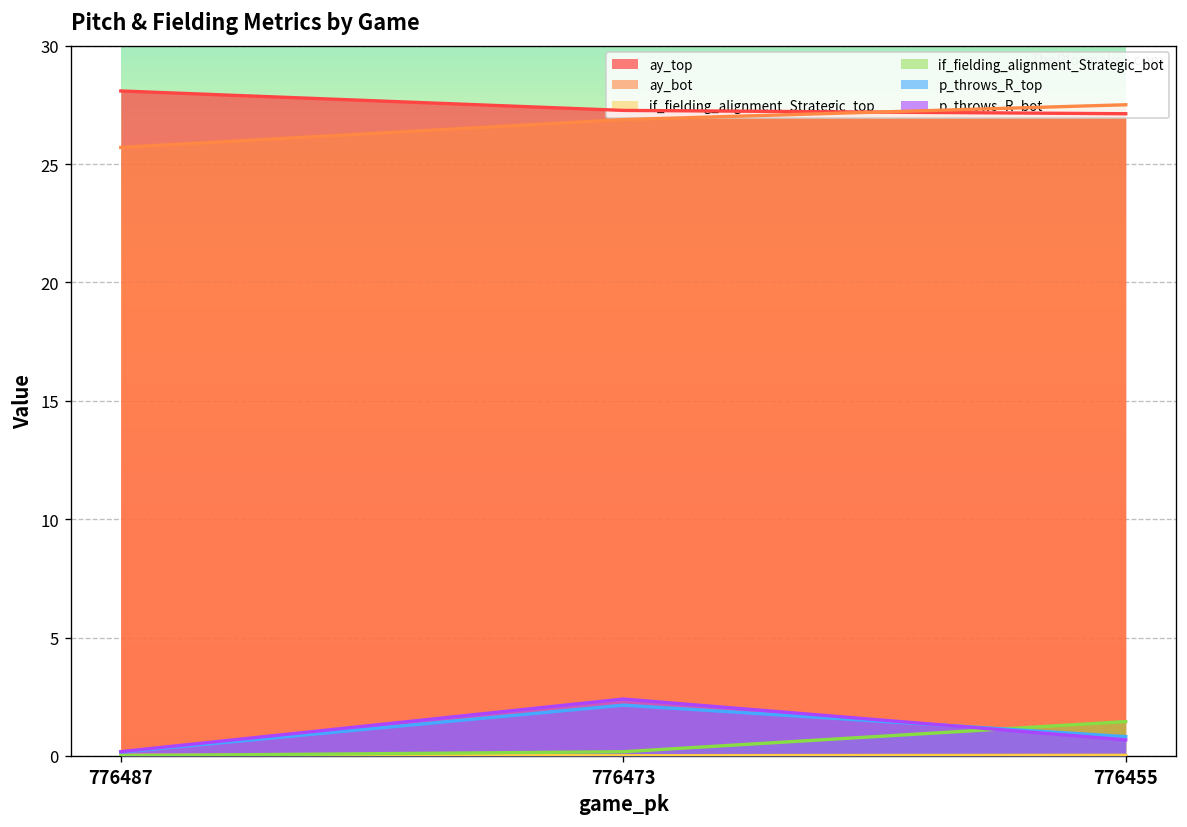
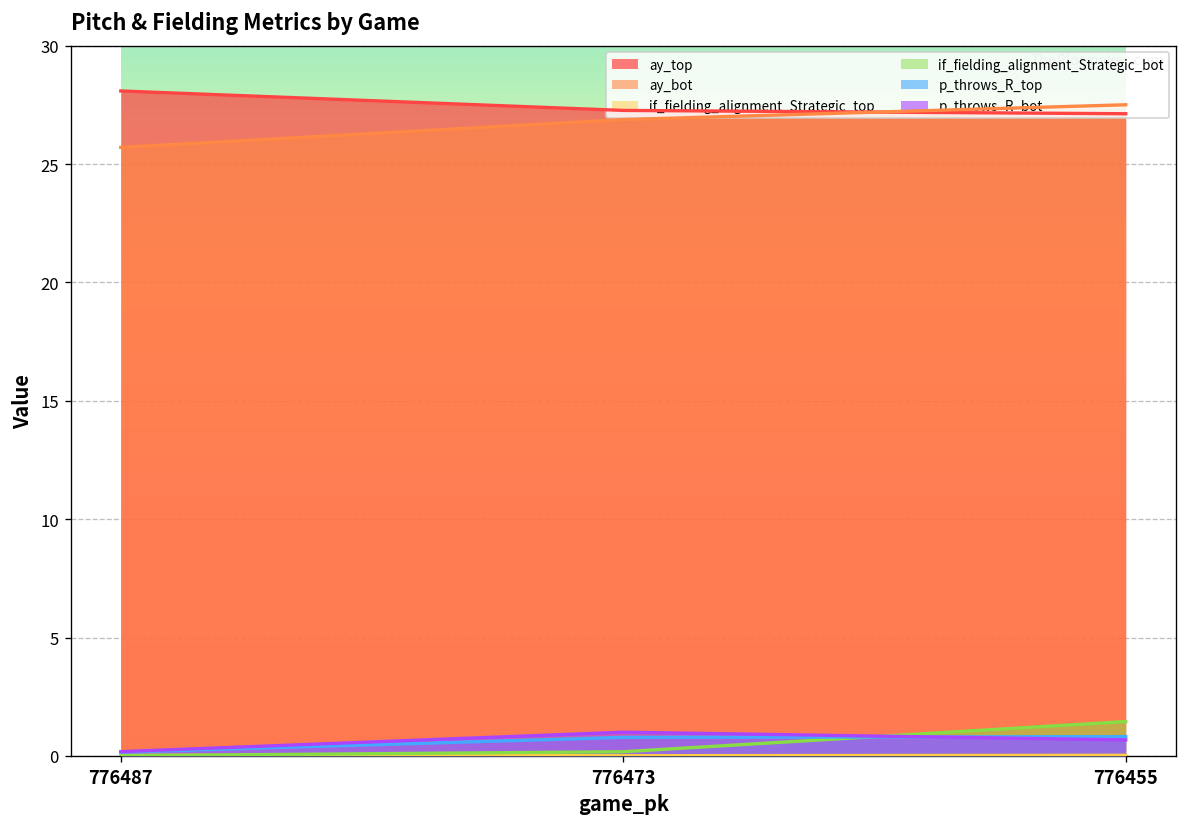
  {
    "ay_top": {
      "776487": 28.1
    },
    "ay_bot": {
      "776487": 25.7,
      "776473": 26.9
    },
    "if_fielding_alignment_Strategic_top": {
      "776473": 0.0,
      "776455": 0.0
    },
    "if_fielding_alignment_Strategic_bot": {
      "776473": 0.2,
      "776455": 1.4
    },
    "p_throws_R_top": {
-     "776473": 2.1,
+     "776473": 0.8,
      "776455": 0.8
    },
    "p_throws_R_bot": {
-     "776473": 2.4,
+     "776473": 1.0,
      "776455": 0.7
    }
  }
